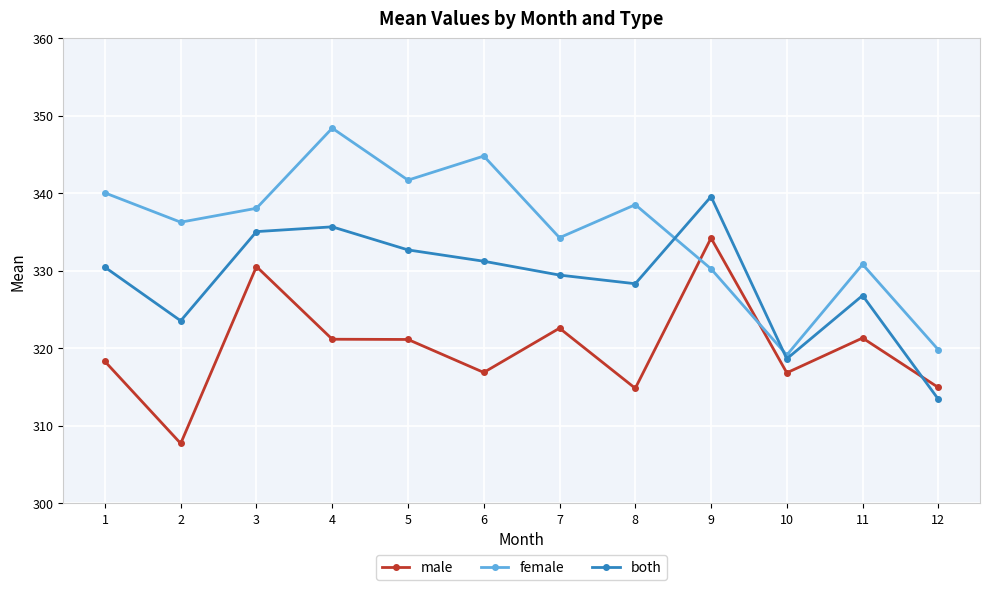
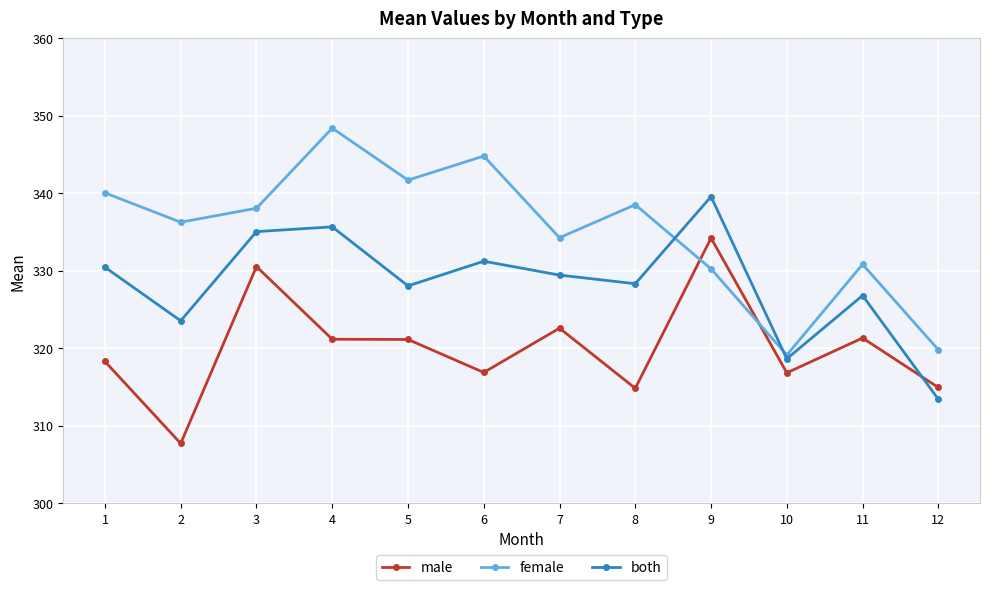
  {
    "male": {
      "1": 318,
      "2": 308,
      "3": 331,
      "4": 321,
      "5": 321,
      "6": 317,
      "7": 323,
      "8": 315,
      "9": 334,
      "10": 317,
      "11": 321,
      "12": 315
    },
    "female": {
      "1": 340,
      "2": 336,
      "3": 338,
      "4": 348,
      "5": 342,
      "6": 345,
      "7": 334,
      "8": 339,
      "9": 330,
      "10": 319,
      "11": 331,
      "12": 320
    },
    "both": {
      "1": 330,
      "2": 324,
      "3": 335,
      "4": 336,
-     "5": 333,
+     "5": 328,
      "6": 331,
      "7": 329,
      "8": 328,
      "9": 340,
      "10": 319,
      "11": 327,
      "12": 313
    }
  }
